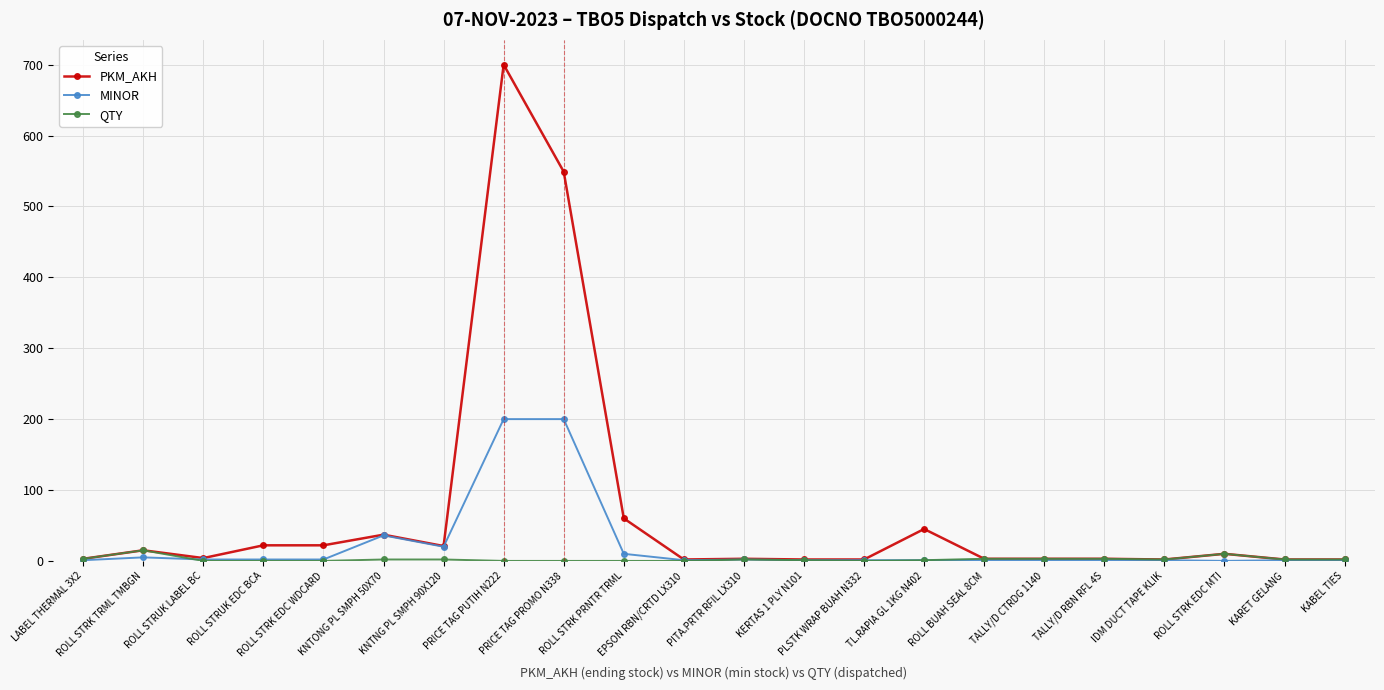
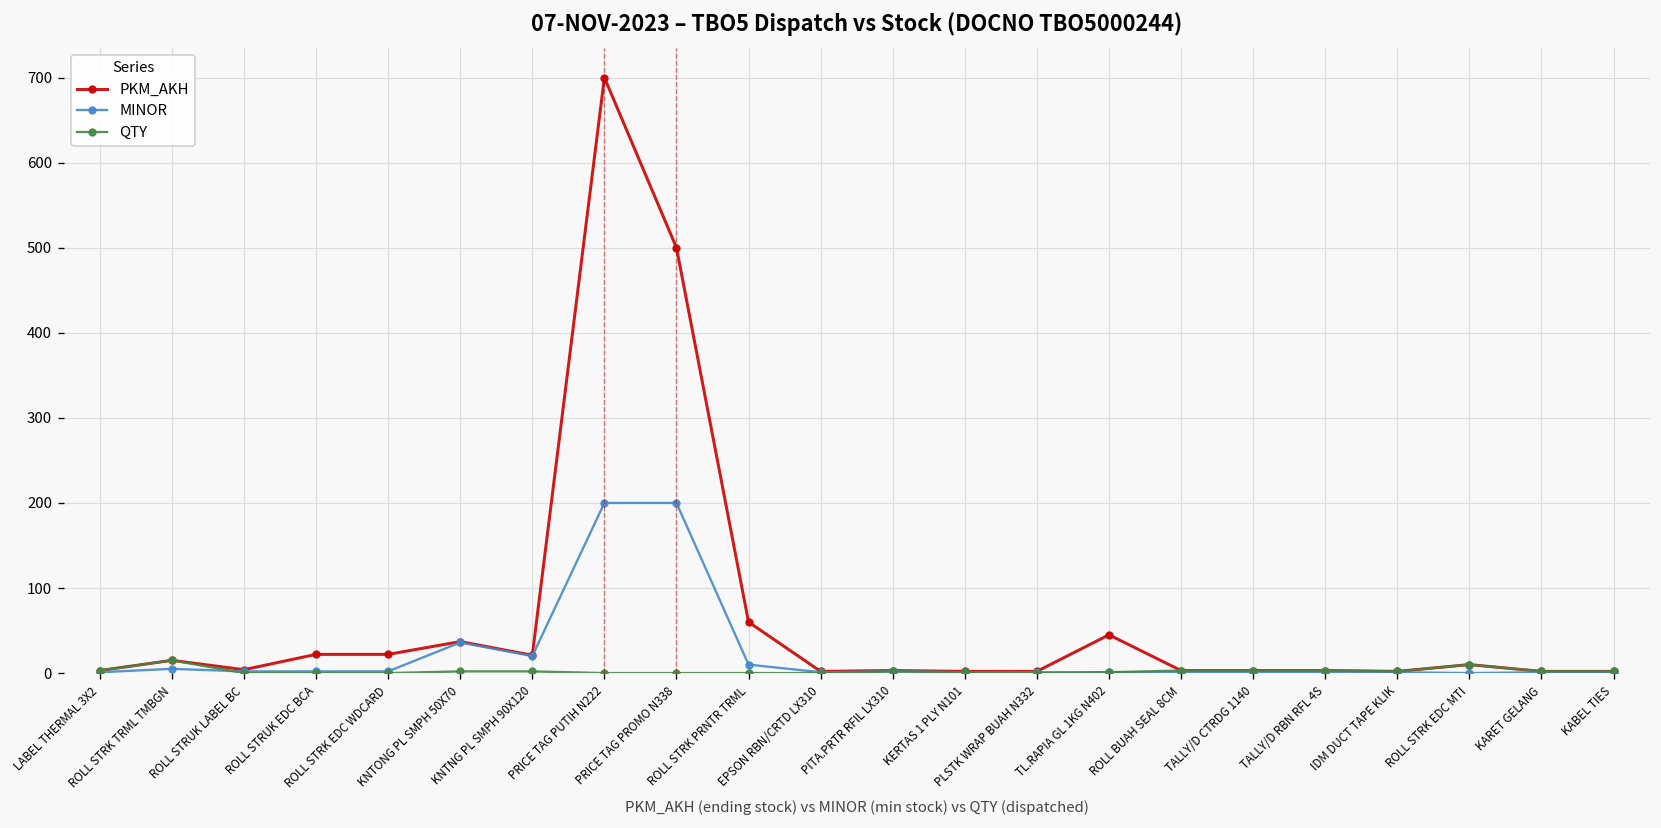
  {
    "PKM_AKH": {
      "ROLL STRUK EDC BCA": 20,
      "ROLL STRK EDC WDCARD": 20,
      "PRICE TAG PUTIH N222": 700,
-     "PRICE TAG PROMO N338": 550,
+     "PRICE TAG PROMO N338": 500,
      "ROLL STRK PRNTR TRML": 60,
      "TL.RAPIA GL 1KG N402": 50
    },
    "MINOR": {
      "ROLL STRK TRML TMBGN": 10,
      "PRICE TAG PUTIH N222": 200,
      "PRICE TAG PROMO N338": 200,
      "ROLL STRK PRNTR TRML": 10,
      "ROLL STRK EDC MTI": 0
    },
    "QTY": {
      "KNTONG PL SMPH 50X70": 0,
      "KNTNG PL SMPH 90X120": 0,
      "PRICE TAG PUTIH N222": 0,
      "PRICE TAG PROMO N338": 0,
      "ROLL STRK PRNTR TRML": 0
    }
  }
